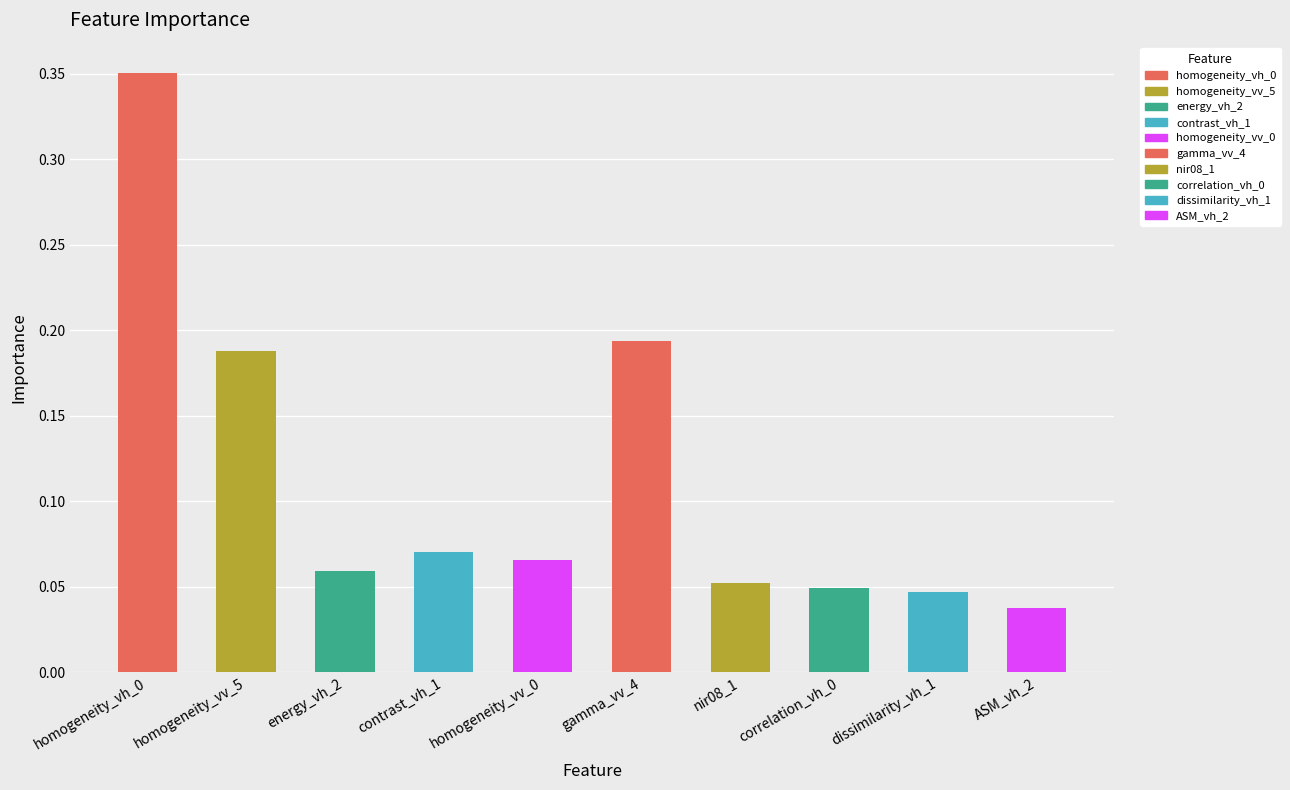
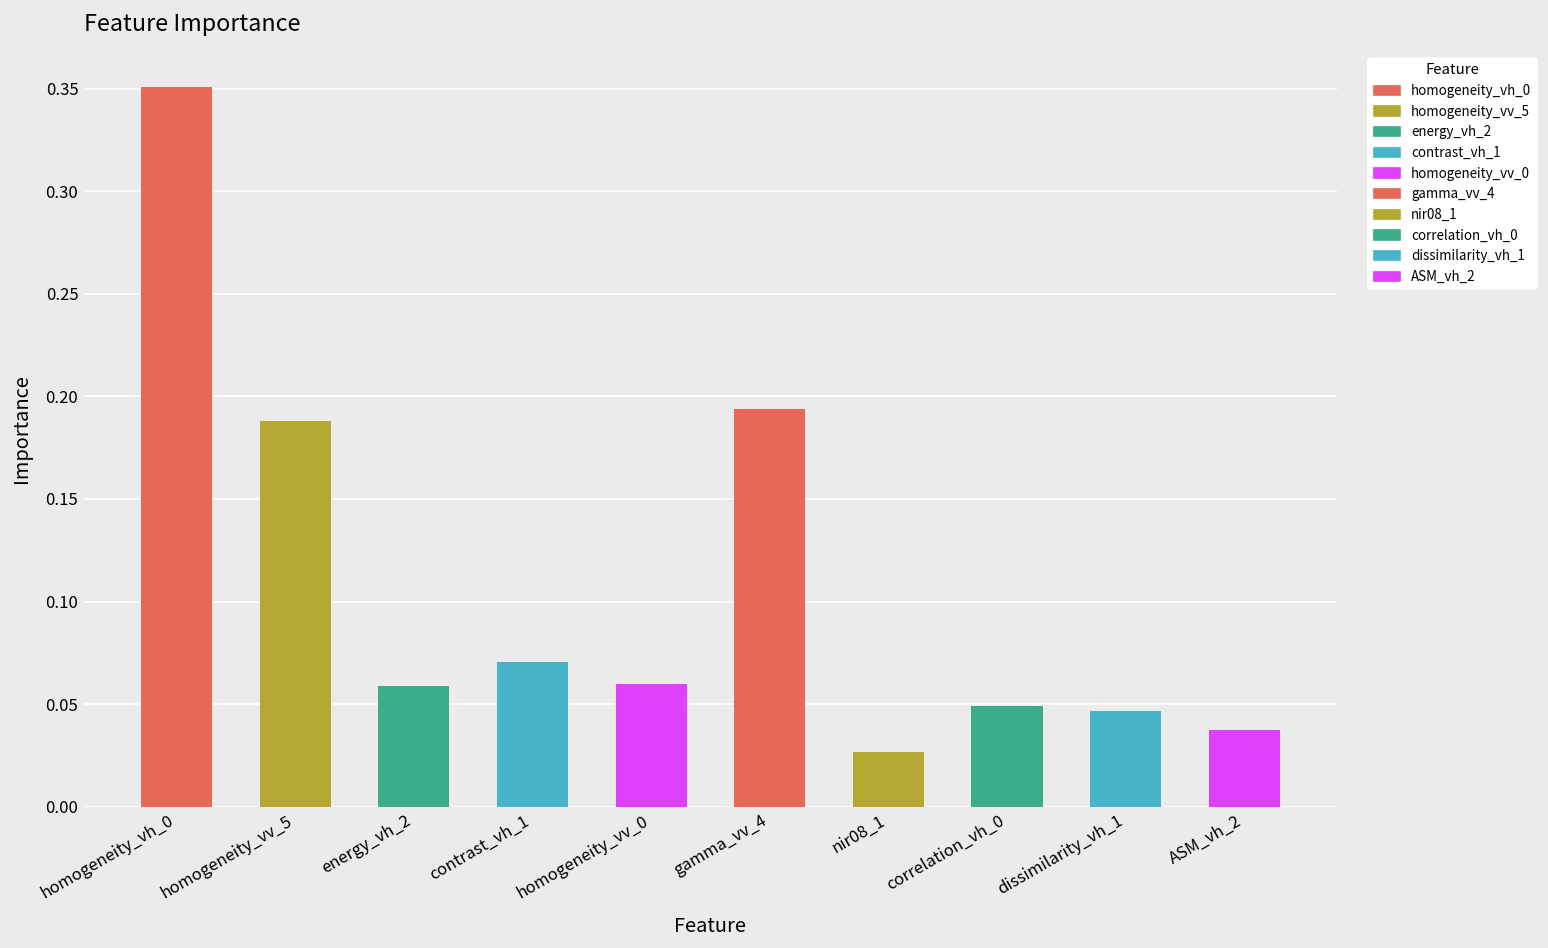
  {
    "homogeneity_vh_0": 0.351,
    "homogeneity_vv_5": 0.188,
    "energy_vh_2": 0.059,
    "contrast_vh_1": 0.070,
-   "homogeneity_vv_0": 0.066,
+   "homogeneity_vv_0": 0.060,
    "gamma_vv_4": 0.194,
-   "nir08_1": 0.052,
+   "nir08_1": 0.027,
    "correlation_vh_0": 0.049,
    "dissimilarity_vh_1": 0.047,
    "ASM_vh_2": 0.037
  }
